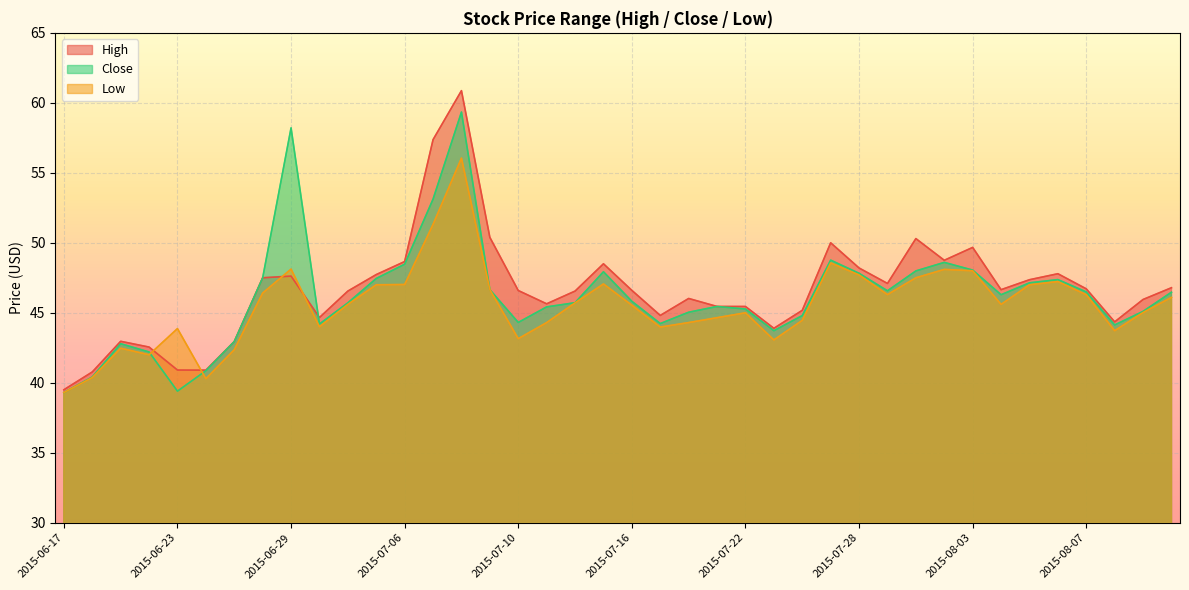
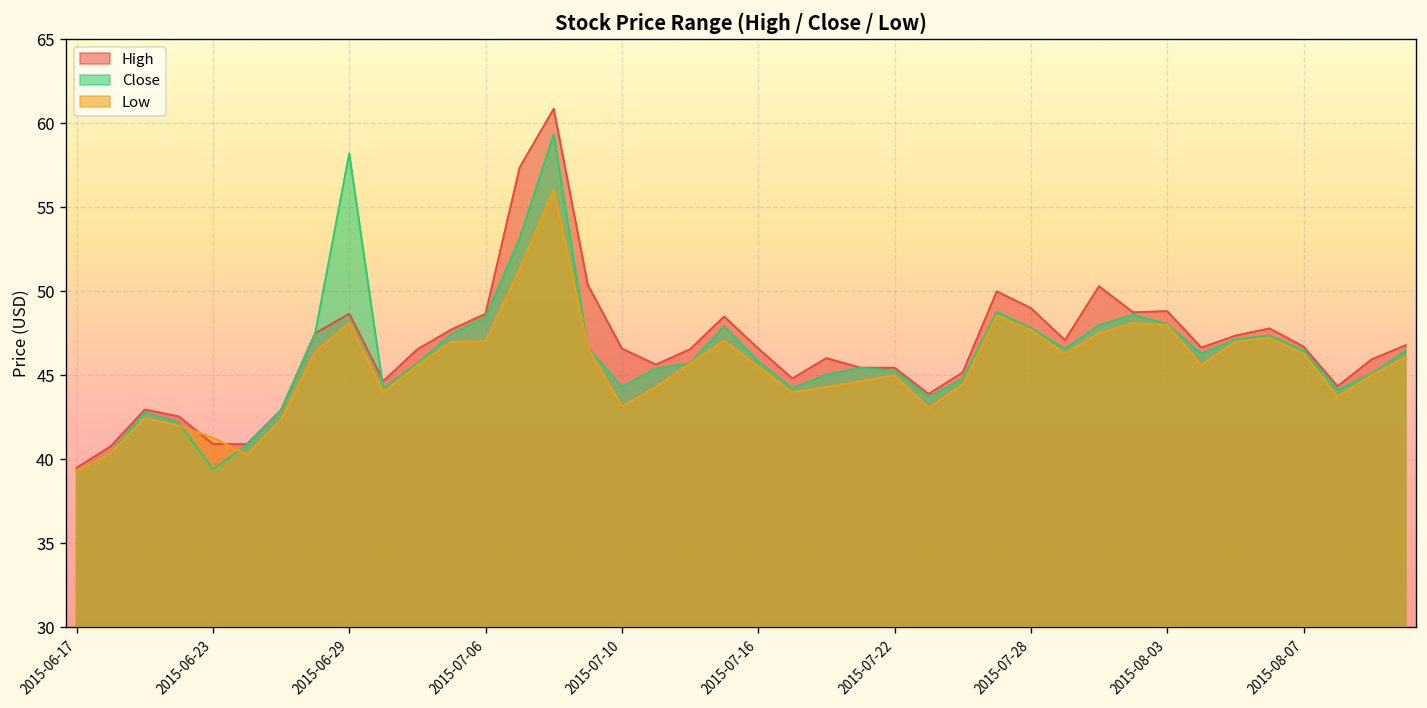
  {
    "High": {
      "2015-06-17": 39.5,
      "2015-06-23": 40.9,
-     "2015-06-29": 47.6,
+     "2015-06-29": 48.7,
      "2015-07-06": 48.7,
      "2015-07-10": 46.6,
      "2015-07-16": 46.6,
-     "2015-07-28": 48.2,
-     "2015-08-03": 49.7,
+     "2015-07-28": 49.0,
+     "2015-08-03": 48.8,
      "2015-08-07": 46.7
    },
    "Close": {
      "2015-06-23": 39.4,
      "2015-06-29": 58.2,
      "2015-07-06": 48.5,
      "2015-07-10": 44.3,
      "2015-07-16": 45.8,
      "2015-08-07": 46.5
    },
    "Low": {
-     "2015-06-23": 43.9,
+     "2015-06-23": 41.3,
      "2015-06-29": 48.1,
      "2015-07-06": 47.0,
      "2015-07-10": 43.2,
      "2015-07-16": 45.5,
      "2015-07-22": 45.0,
      "2015-08-07": 46.3
    }
  }
